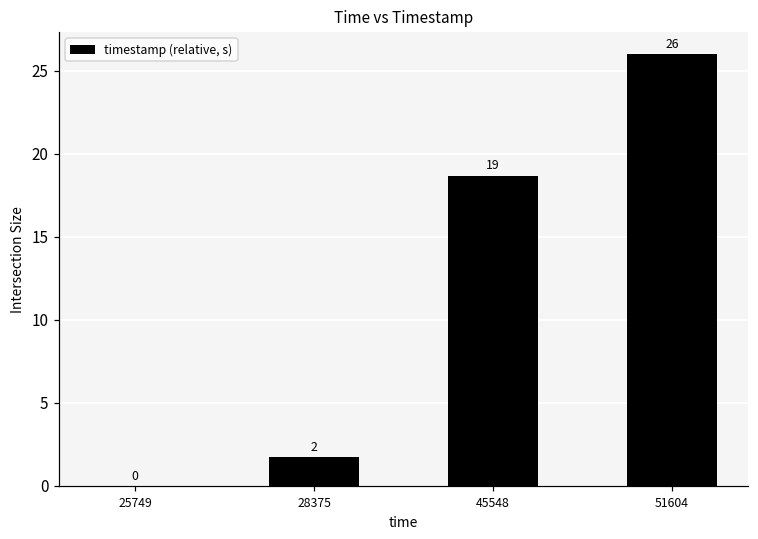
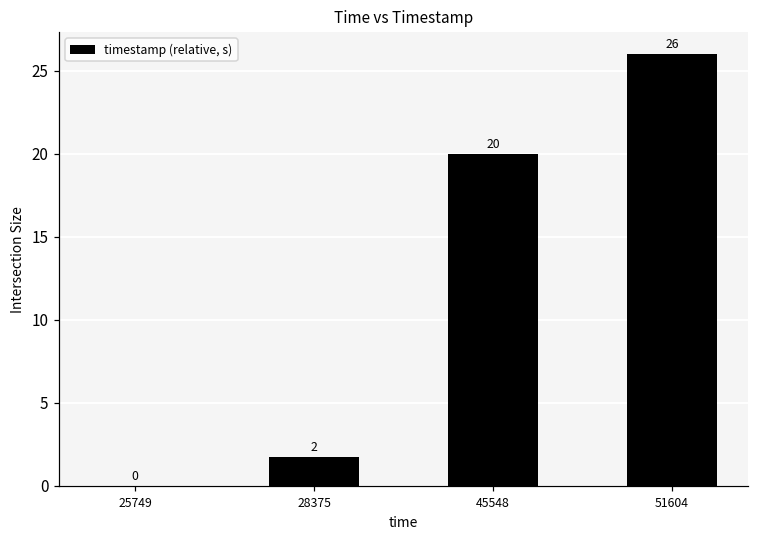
  {
    "25749": 0,
    "28375": 2,
-   "45548": 19,
+   "45548": 20,
    "51604": 26
  }
